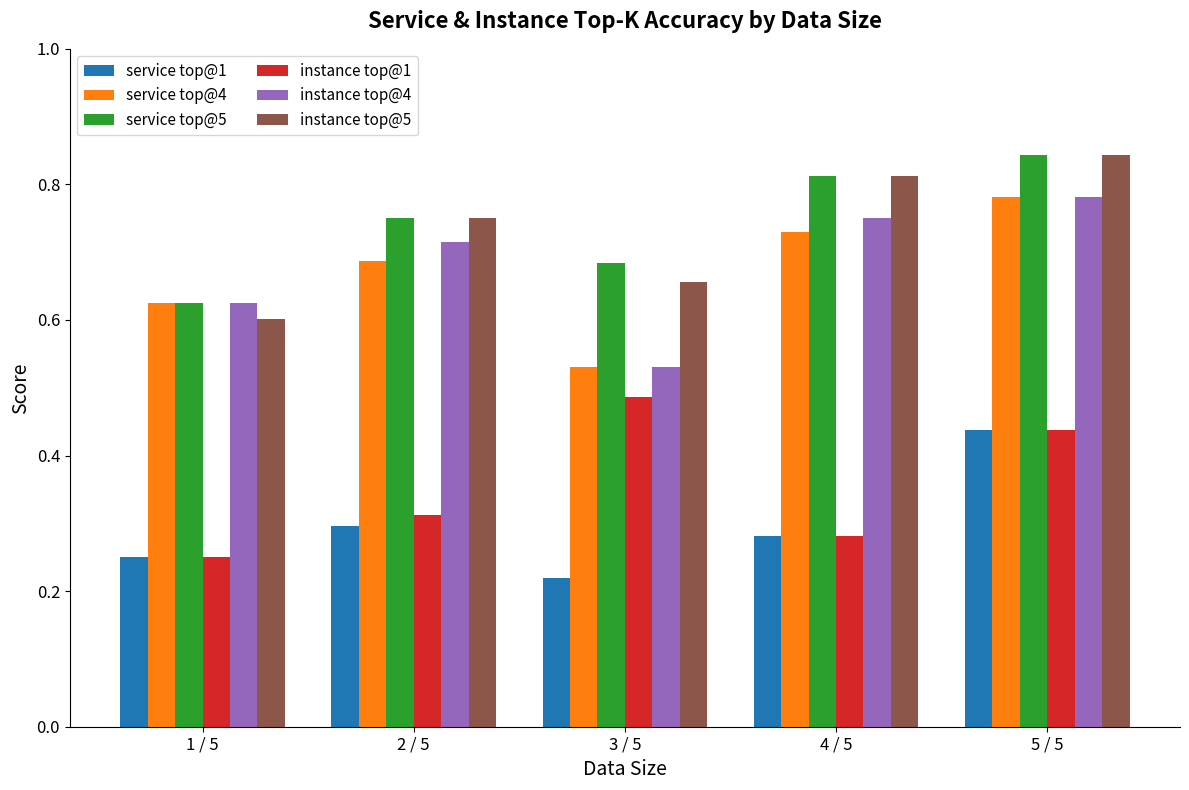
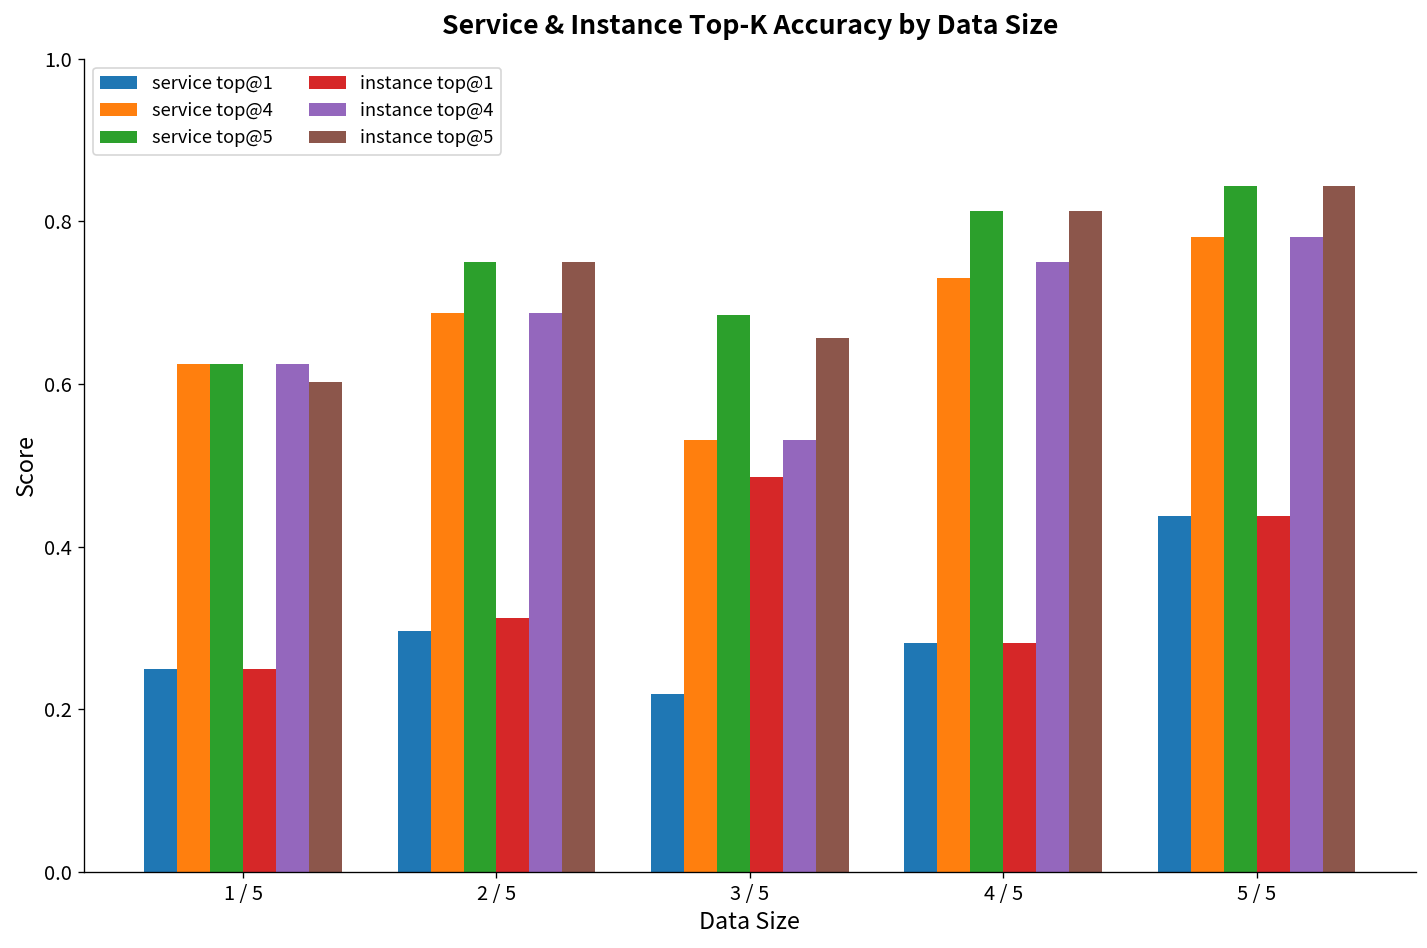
  {
    "service top@1": {
      "1 / 5": 0.25,
      "2 / 5": 0.30,
      "3 / 5": 0.22,
      "4 / 5": 0.28,
      "5 / 5": 0.44
    },
    "service top@4": {
      "1 / 5": 0.63,
      "2 / 5": 0.69,
      "3 / 5": 0.53,
      "4 / 5": 0.73,
      "5 / 5": 0.78
    },
    "service top@5": {
      "1 / 5": 0.63,
      "2 / 5": 0.75,
      "3 / 5": 0.68,
      "4 / 5": 0.81,
      "5 / 5": 0.84
    },
    "instance top@1": {
      "1 / 5": 0.25,
      "2 / 5": 0.31,
      "3 / 5": 0.49,
      "4 / 5": 0.28,
      "5 / 5": 0.44
    },
    "instance top@4": {
      "1 / 5": 0.63,
-     "2 / 5": 0.71,
+     "2 / 5": 0.69,
      "3 / 5": 0.53,
      "4 / 5": 0.75,
      "5 / 5": 0.78
    },
    "instance top@5": {
      "1 / 5": 0.60,
      "2 / 5": 0.75,
      "3 / 5": 0.66,
      "4 / 5": 0.81,
      "5 / 5": 0.84
    }
  }
